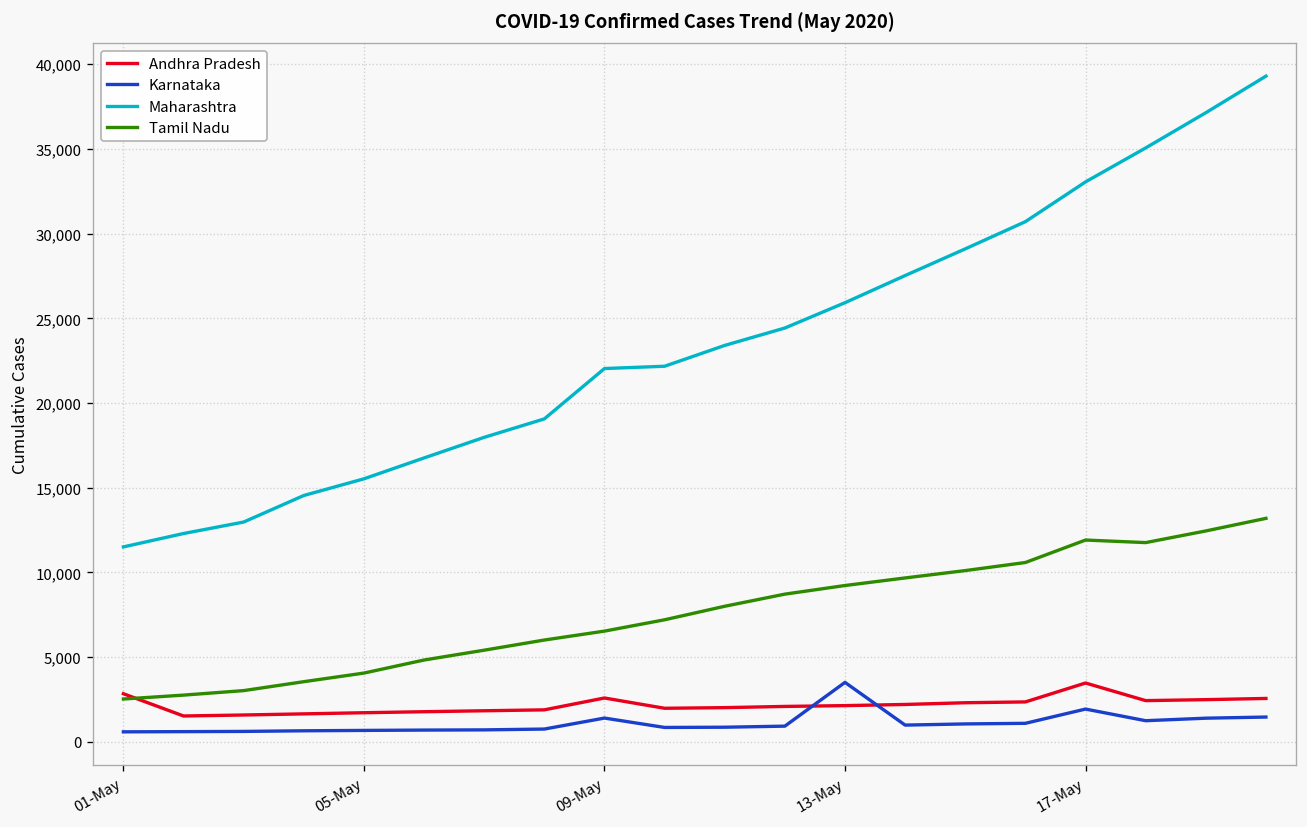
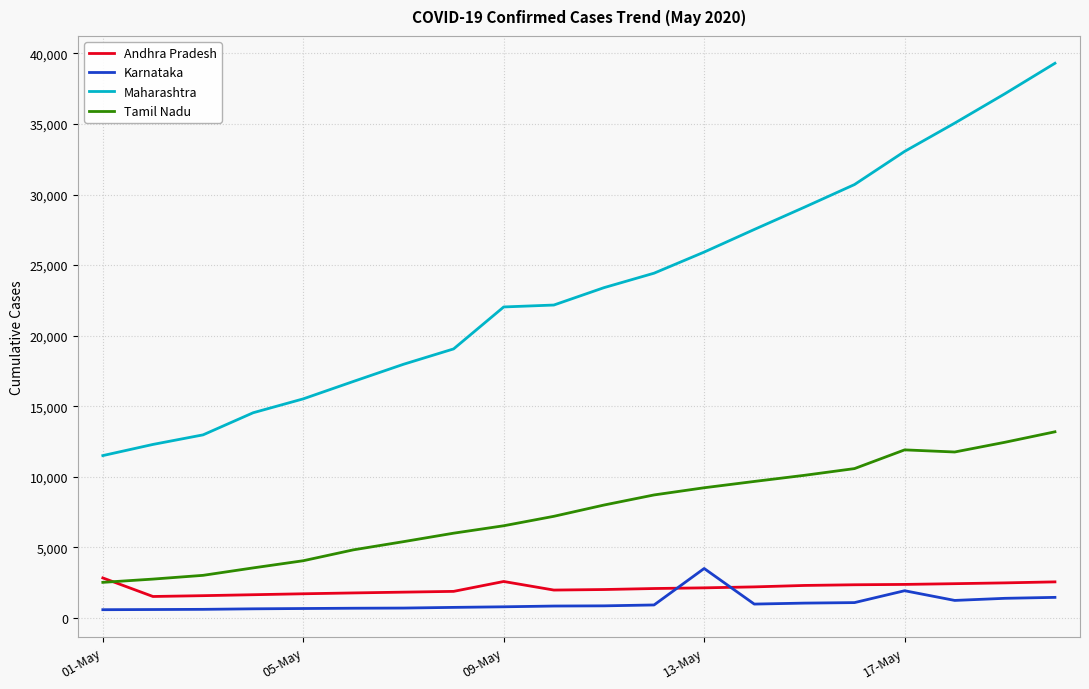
  {
    "Andhra Pradesh": {
      "01-May": "2,800",
      "05-May": "1,700",
      "09-May": "2,600",
      "13-May": "2,100",
-     "17-May": "3,500"
+     "17-May": "2,400"
    },
    "Karnataka": {
      "01-May": "600",
      "05-May": "700",
-     "09-May": "1,400",
+     "09-May": "800",
      "13-May": "3,500",
      "17-May": "1,900"
    },
    "Maharashtra": {
      "01-May": "11,500",
      "05-May": "15,500",
      "09-May": "22,000",
      "13-May": "25,900",
      "17-May": "33,100"
    },
    "Tamil Nadu": {
      "01-May": "2,500",
      "05-May": "4,100",
      "09-May": "6,500",
      "13-May": "9,200",
      "17-May": "11,900"
    }
  }
